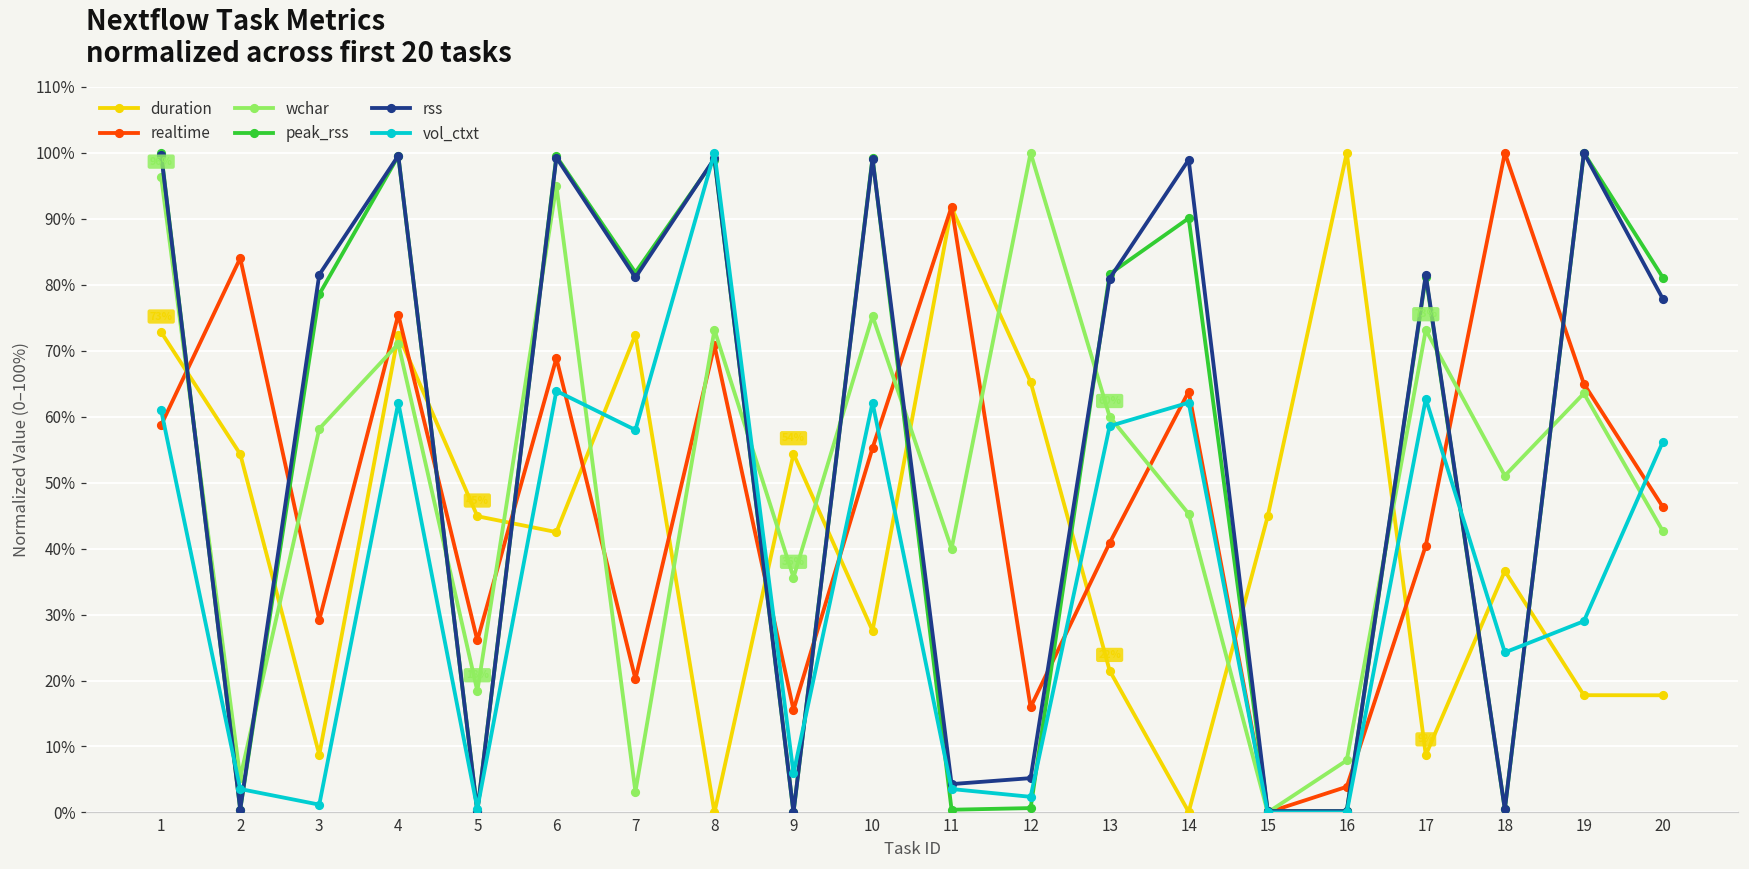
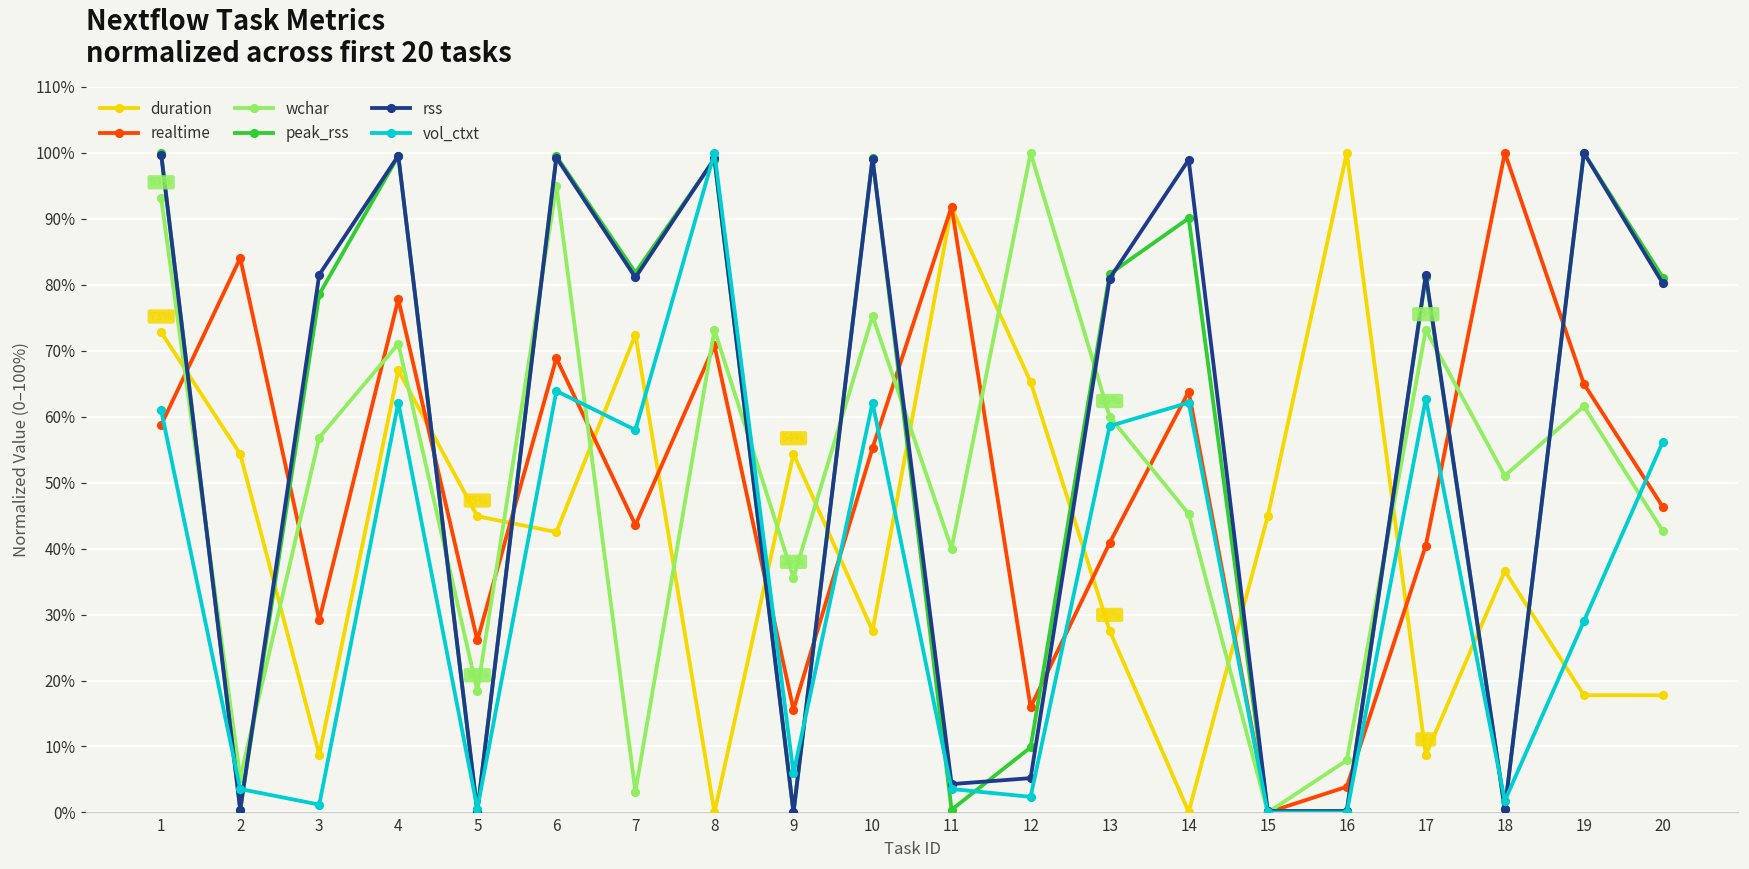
  {
    "duration": {
      "1": "73%",
      "2": "54%",
      "3": "9%",
-     "4": "72%",
+     "4": "67%",
      "5": "45%",
      "6": "43%",
      "7": "72%",
      "8": "0%",
      "9": "54%",
      "10": "28%",
      "12": "65%",
-     "13": "22%",
+     "13": "28%",
      "14": "0%",
      "15": "45%",
      "16": "100%",
      "17": "9%",
      "18": "37%",
      "19": "18%",
      "20": "18%"
    },
    "realtime": {
      "1": "59%",
      "2": "84%",
      "3": "29%",
-     "4": "75%",
+     "4": "78%",
      "5": "26%",
      "6": "69%",
-     "7": "20%",
+     "7": "44%",
      "8": "71%",
      "9": "16%",
      "10": "55%",
      "12": "16%",
      "13": "41%",
      "14": "64%",
      "16": "4%",
      "17": "40%",
      "18": "100%",
      "19": "65%",
      "20": "46%"
    },
    "wchar": {
-     "1": "96%",
+     "1": "93%",
      "2": "5%",
-     "3": "58%",
+     "3": "57%",
      "4": "71%",
      "5": "18%",
      "6": "95%",
      "7": "3%",
      "8": "73%",
      "9": "36%",
      "10": "75%",
      "11": "40%",
      "12": "100%",
      "13": "60%",
      "14": "45%",
      "16": "8%",
      "17": "73%",
      "18": "51%",
-     "19": "64%",
+     "19": "62%",
      "20": "43%"
    },
    "peak_rss": {
      "3": "79%",
      "7": "82%",
      "11": "0%",
-     "12": "1%",
+     "12": "10%",
      "13": "82%",
      "14": "90%",
      "20": "81%"
    },
    "rss": {
      "3": "82%",
      "7": "81%",
      "11": "4%",
      "12": "5%",
      "13": "81%",
      "14": "99%",
-     "20": "78%"
+     "20": "80%"
    },
    "vol_ctxt": {
      "1": "61%",
      "2": "4%",
      "3": "1%",
      "4": "62%",
      "5": "1%",
      "6": "64%",
      "7": "58%",
      "8": "100%",
      "9": "6%",
      "10": "62%",
      "11": "4%",
      "12": "2%",
      "13": "59%",
      "14": "62%",
      "17": "63%",
-     "18": "24%",
+     "18": "2%",
      "19": "29%",
      "20": "56%"
    }
  }
